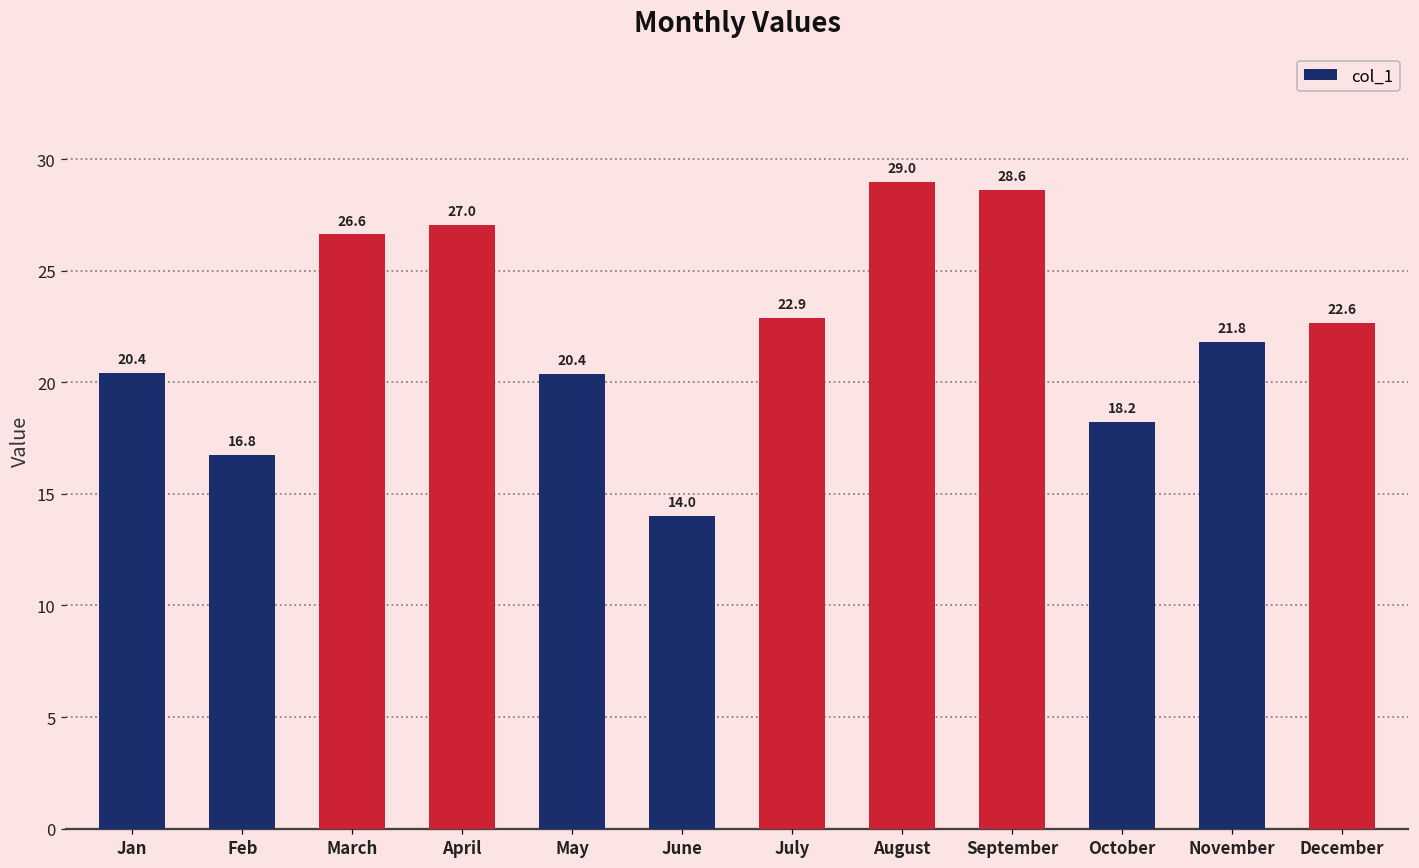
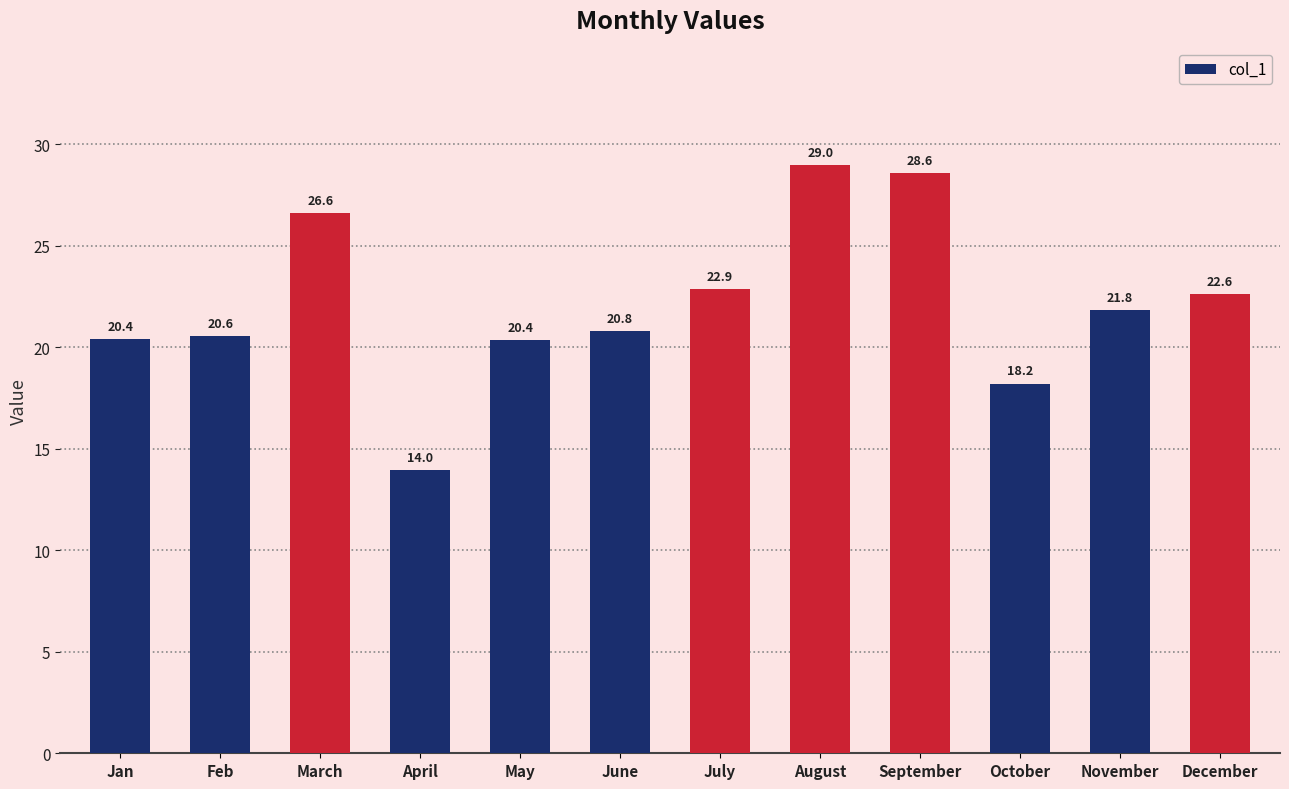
  {
    "Jan": 20.4,
-   "Feb": 16.8,
+   "Feb": 20.6,
    "March": 26.6,
-   "April": 27.0,
+   "April": 14.0,
    "May": 20.4,
-   "June": 14.0,
+   "June": 20.8,
    "July": 22.9,
    "August": 29.0,
    "September": 28.6,
    "October": 18.2,
    "November": 21.8,
    "December": 22.6
  }
